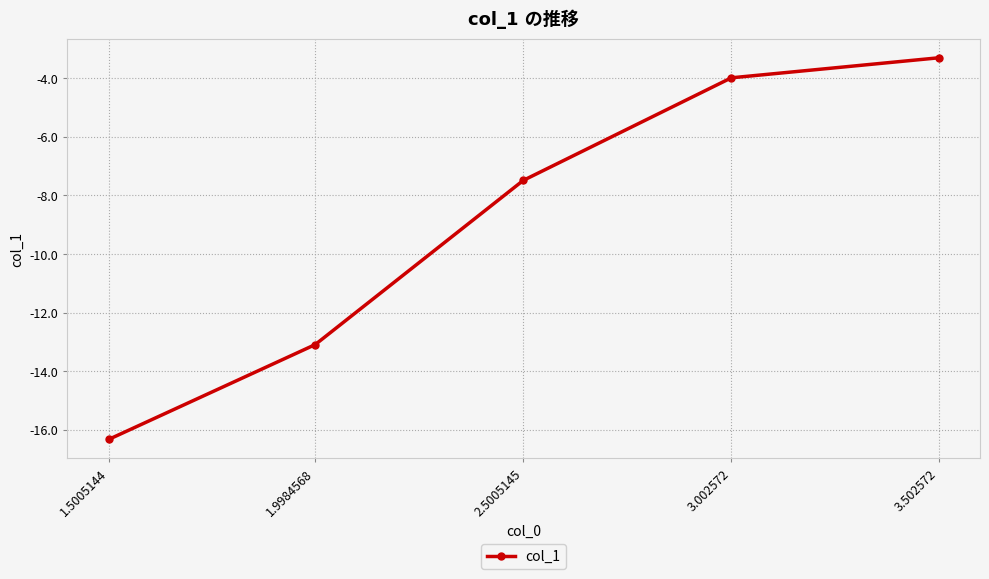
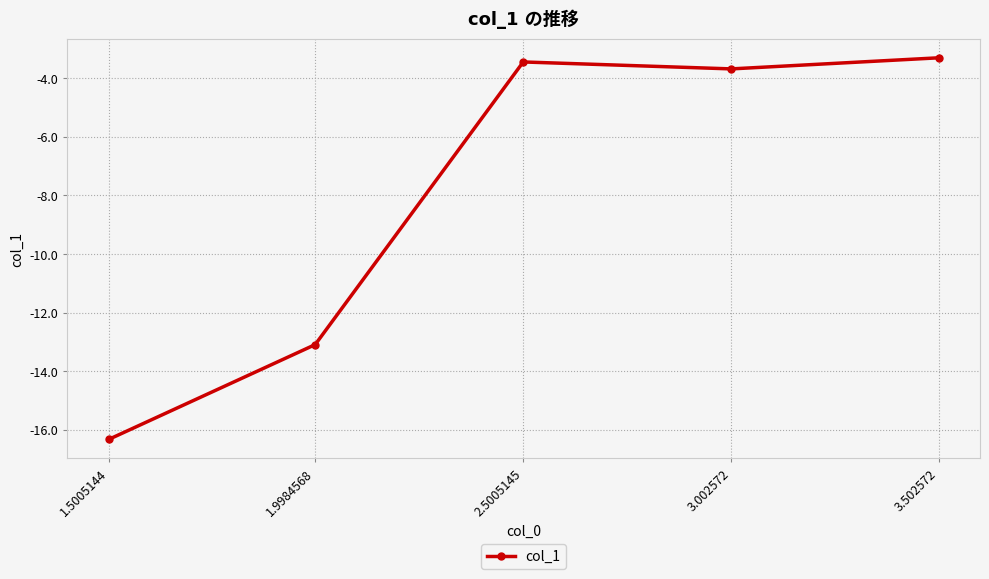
  {
    "1.5005144": -16.3,
    "1.9984568": -13.1,
-   "2.5005145": -7.5,
-   "3.002572": -4.0,
+   "2.5005145": -3.4,
+   "3.002572": -3.7,
    "3.502572": -3.3
  }
